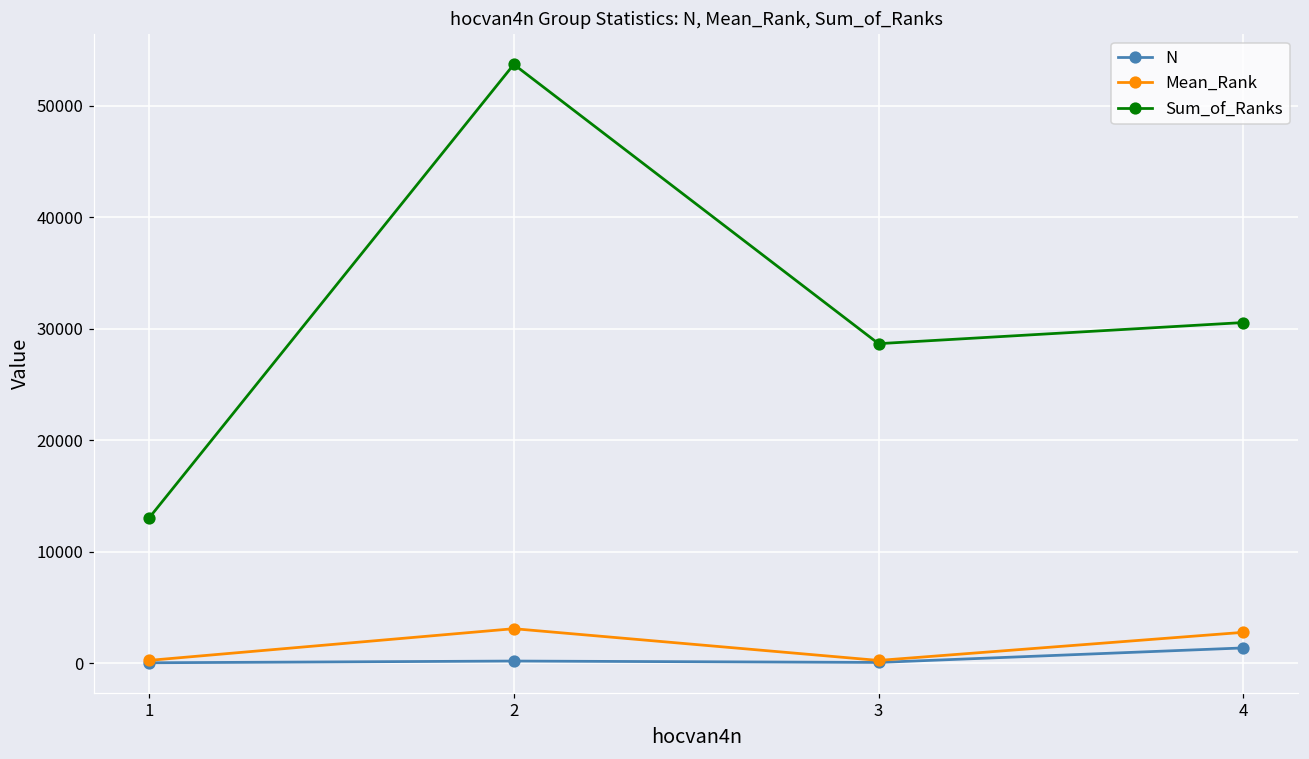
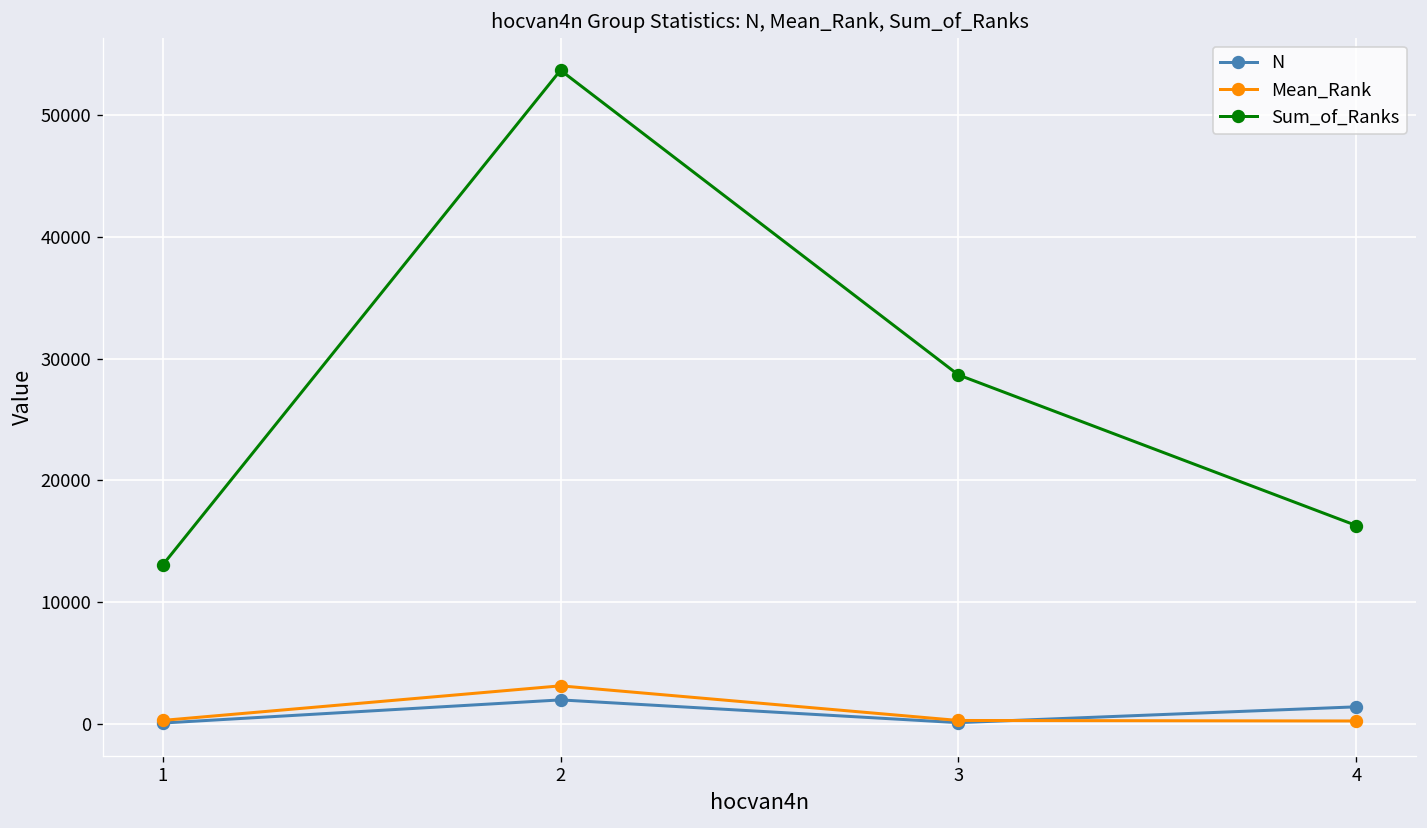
  {
    "N": {
-     "2": 200,
+     "2": 2000,
      "4": 1400
    },
    "Mean_Rank": {
      "2": 3100,
-     "4": 2800
+     "4": 200
    },
    "Sum_of_Ranks": {
      "1": 13000,
      "2": 53700,
      "3": 28700,
-     "4": 30600
+     "4": 16300
    }
  }
